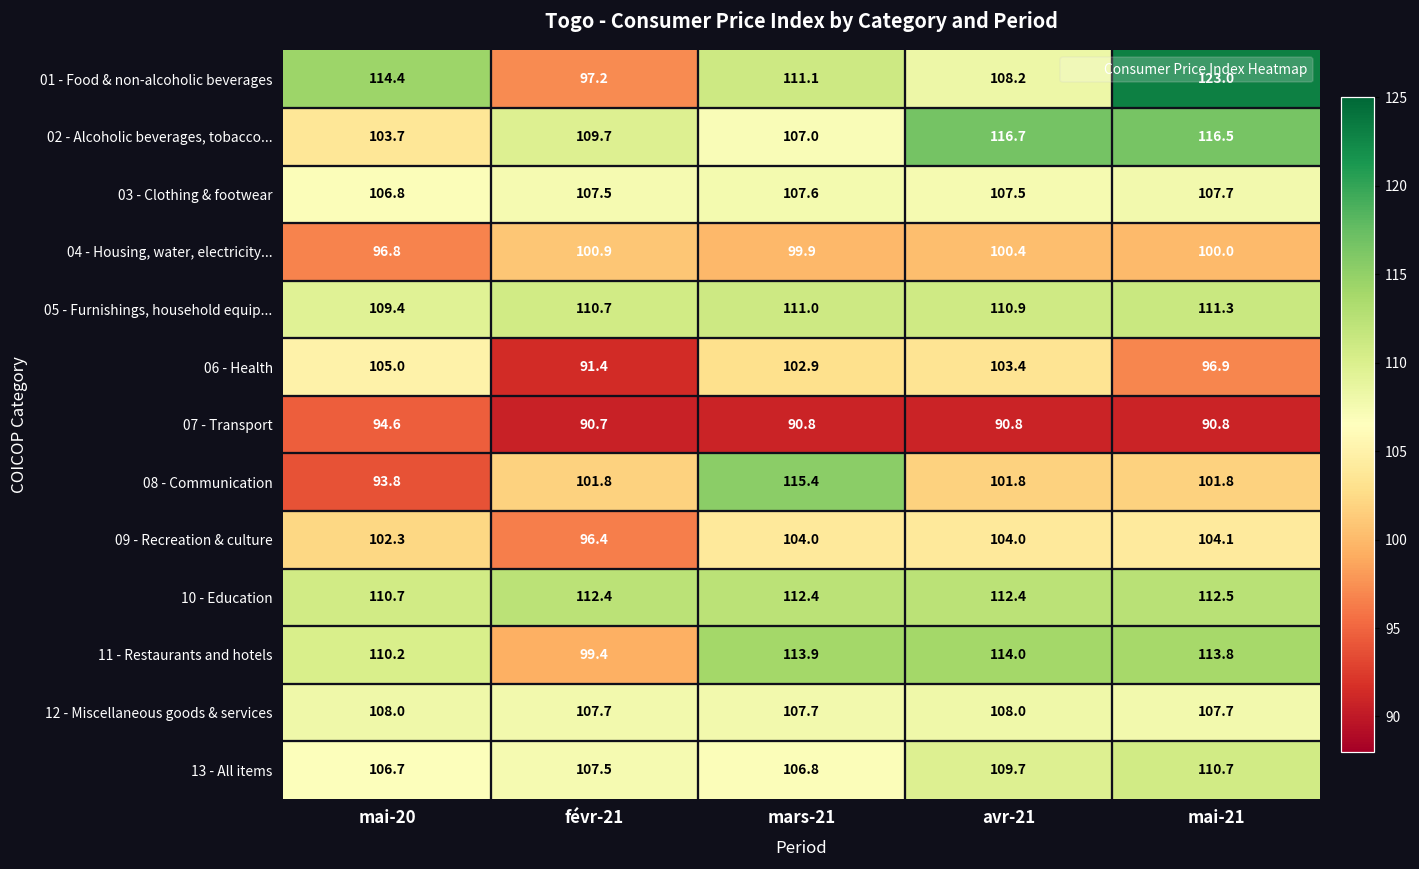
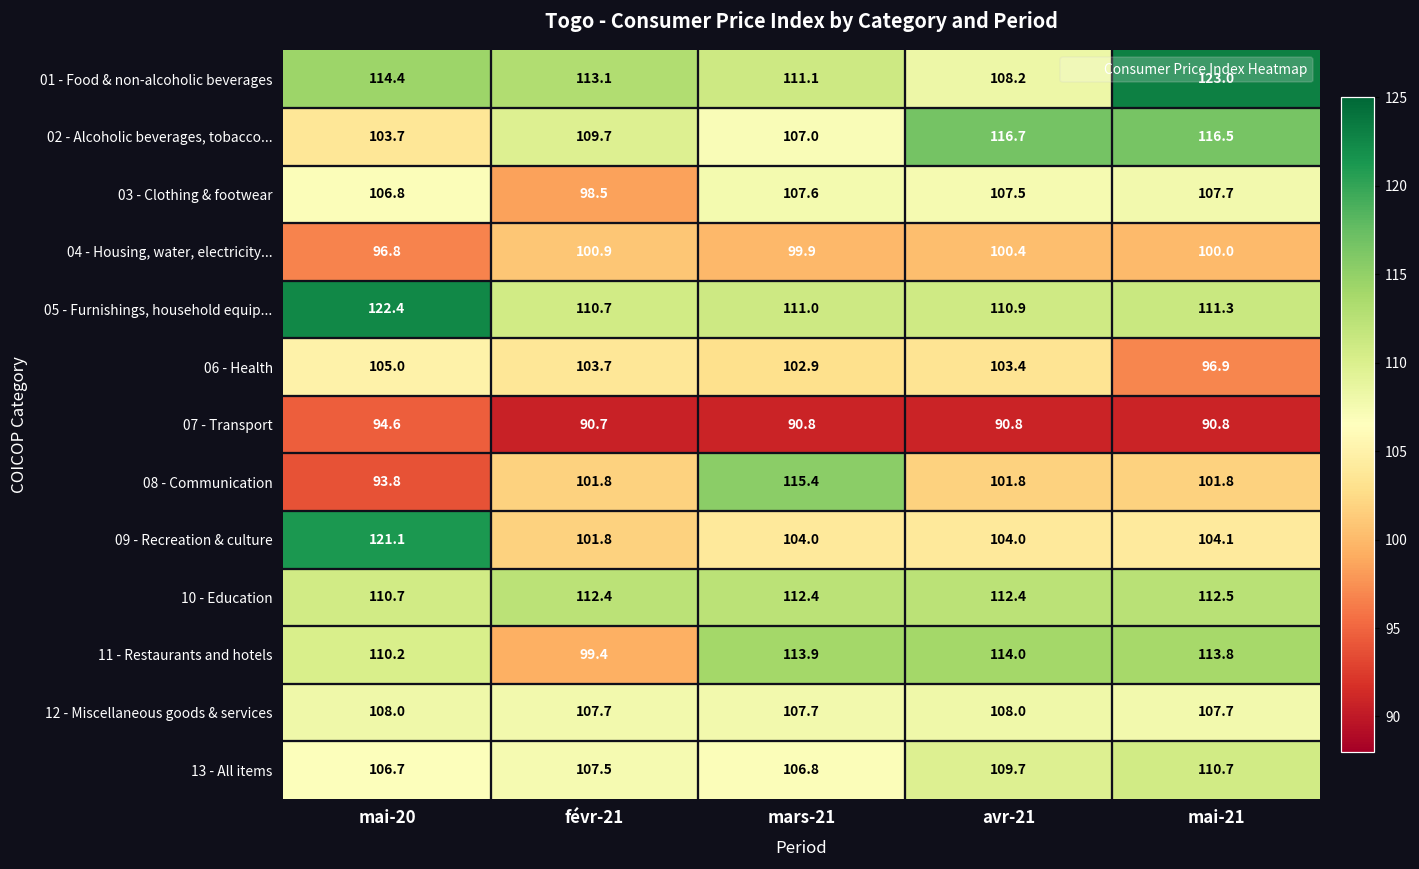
  {
    "01 - Food & non-alcoholic beverages": {
      "mai-20": 114.4,
-     "févr-21": 97.2,
+     "févr-21": 113.1,
      "mars-21": 111.1,
      "avr-21": 108.2
    },
    "02 - Alcoholic beverages, tobacco...": {
      "mai-20": 103.7,
      "févr-21": 109.7,
      "mars-21": 107.0,
      "avr-21": 116.7,
      "mai-21": 116.5
    },
    "03 - Clothing & footwear": {
      "mai-20": 106.8,
-     "févr-21": 107.5,
+     "févr-21": 98.5,
      "mars-21": 107.6,
      "avr-21": 107.5,
      "mai-21": 107.7
    },
    "04 - Housing, water, electricity...": {
      "mai-20": 96.8,
      "févr-21": 100.9,
      "mars-21": 99.9,
      "avr-21": 100.4,
      "mai-21": 100.0
    },
    "05 - Furnishings, household equip...": {
-     "mai-20": 109.4,
+     "mai-20": 122.4,
      "févr-21": 110.7,
      "mars-21": 111.0,
      "avr-21": 110.9,
      "mai-21": 111.3
    },
    "06 - Health": {
      "mai-20": 105.0,
-     "févr-21": 91.4,
+     "févr-21": 103.7,
      "mars-21": 102.9,
      "avr-21": 103.4,
      "mai-21": 96.9
    },
    "07 - Transport": {
      "mai-20": 94.6,
      "févr-21": 90.7,
      "mars-21": 90.8,
      "avr-21": 90.8,
      "mai-21": 90.8
    },
    "08 - Communication": {
      "mai-20": 93.8,
      "févr-21": 101.8,
      "mars-21": 115.4,
      "avr-21": 101.8,
      "mai-21": 101.8
    },
    "09 - Recreation & culture": {
-     "mai-20": 102.3,
-     "févr-21": 96.4,
+     "mai-20": 121.1,
+     "févr-21": 101.8,
      "mars-21": 104.0,
      "avr-21": 104.0,
      "mai-21": 104.1
    },
    "10 - Education": {
      "mai-20": 110.7,
      "févr-21": 112.4,
      "mars-21": 112.4,
      "avr-21": 112.4,
      "mai-21": 112.5
    },
    "11 - Restaurants and hotels": {
      "mai-20": 110.2,
      "févr-21": 99.4,
      "mars-21": 113.9,
      "avr-21": 114.0,
      "mai-21": 113.8
    },
    "12 - Miscellaneous goods & services": {
      "mai-20": 108.0,
      "févr-21": 107.7,
      "mars-21": 107.7,
      "avr-21": 108.0,
      "mai-21": 107.7
    },
    "13 - All items": {
      "mai-20": 106.7,
      "févr-21": 107.5,
      "mars-21": 106.8,
      "avr-21": 109.7,
      "mai-21": 110.7
    }
  }
